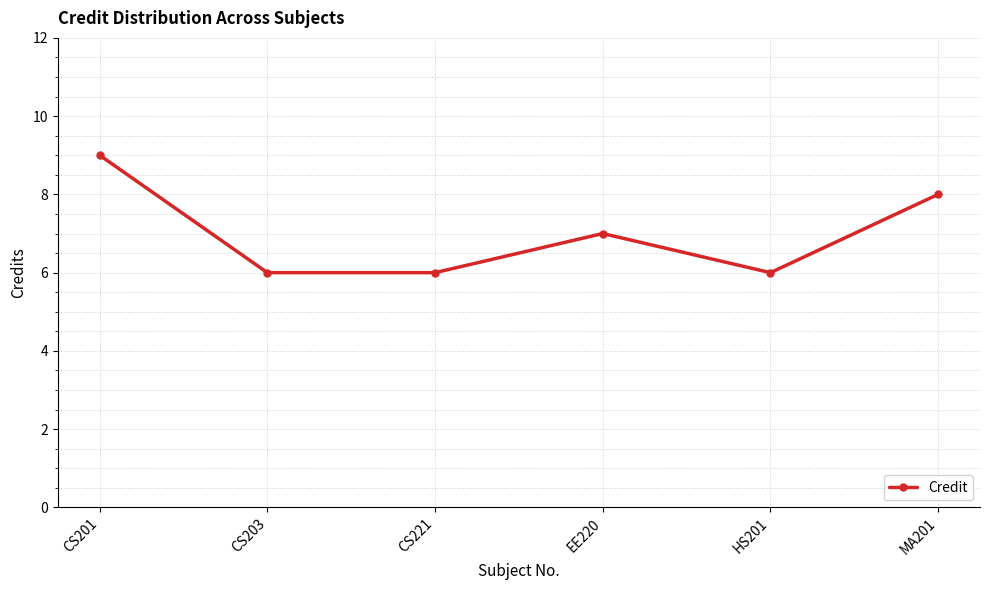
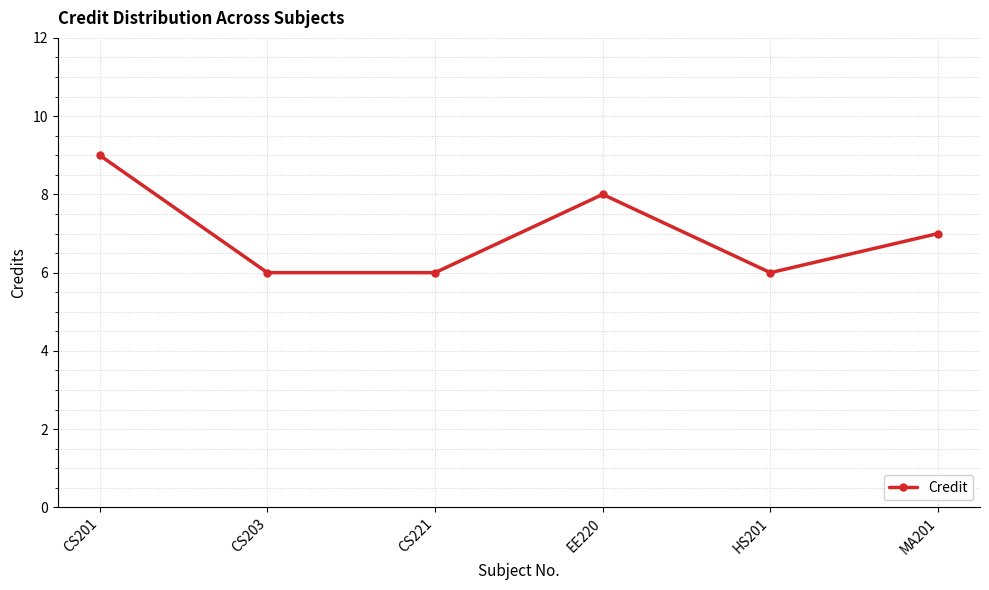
  {
    "CS201": 9,
    "CS203": 6,
    "CS221": 6,
-   "EE220": 7,
+   "EE220": 8,
    "HS201": 6,
-   "MA201": 8
+   "MA201": 7
  }
